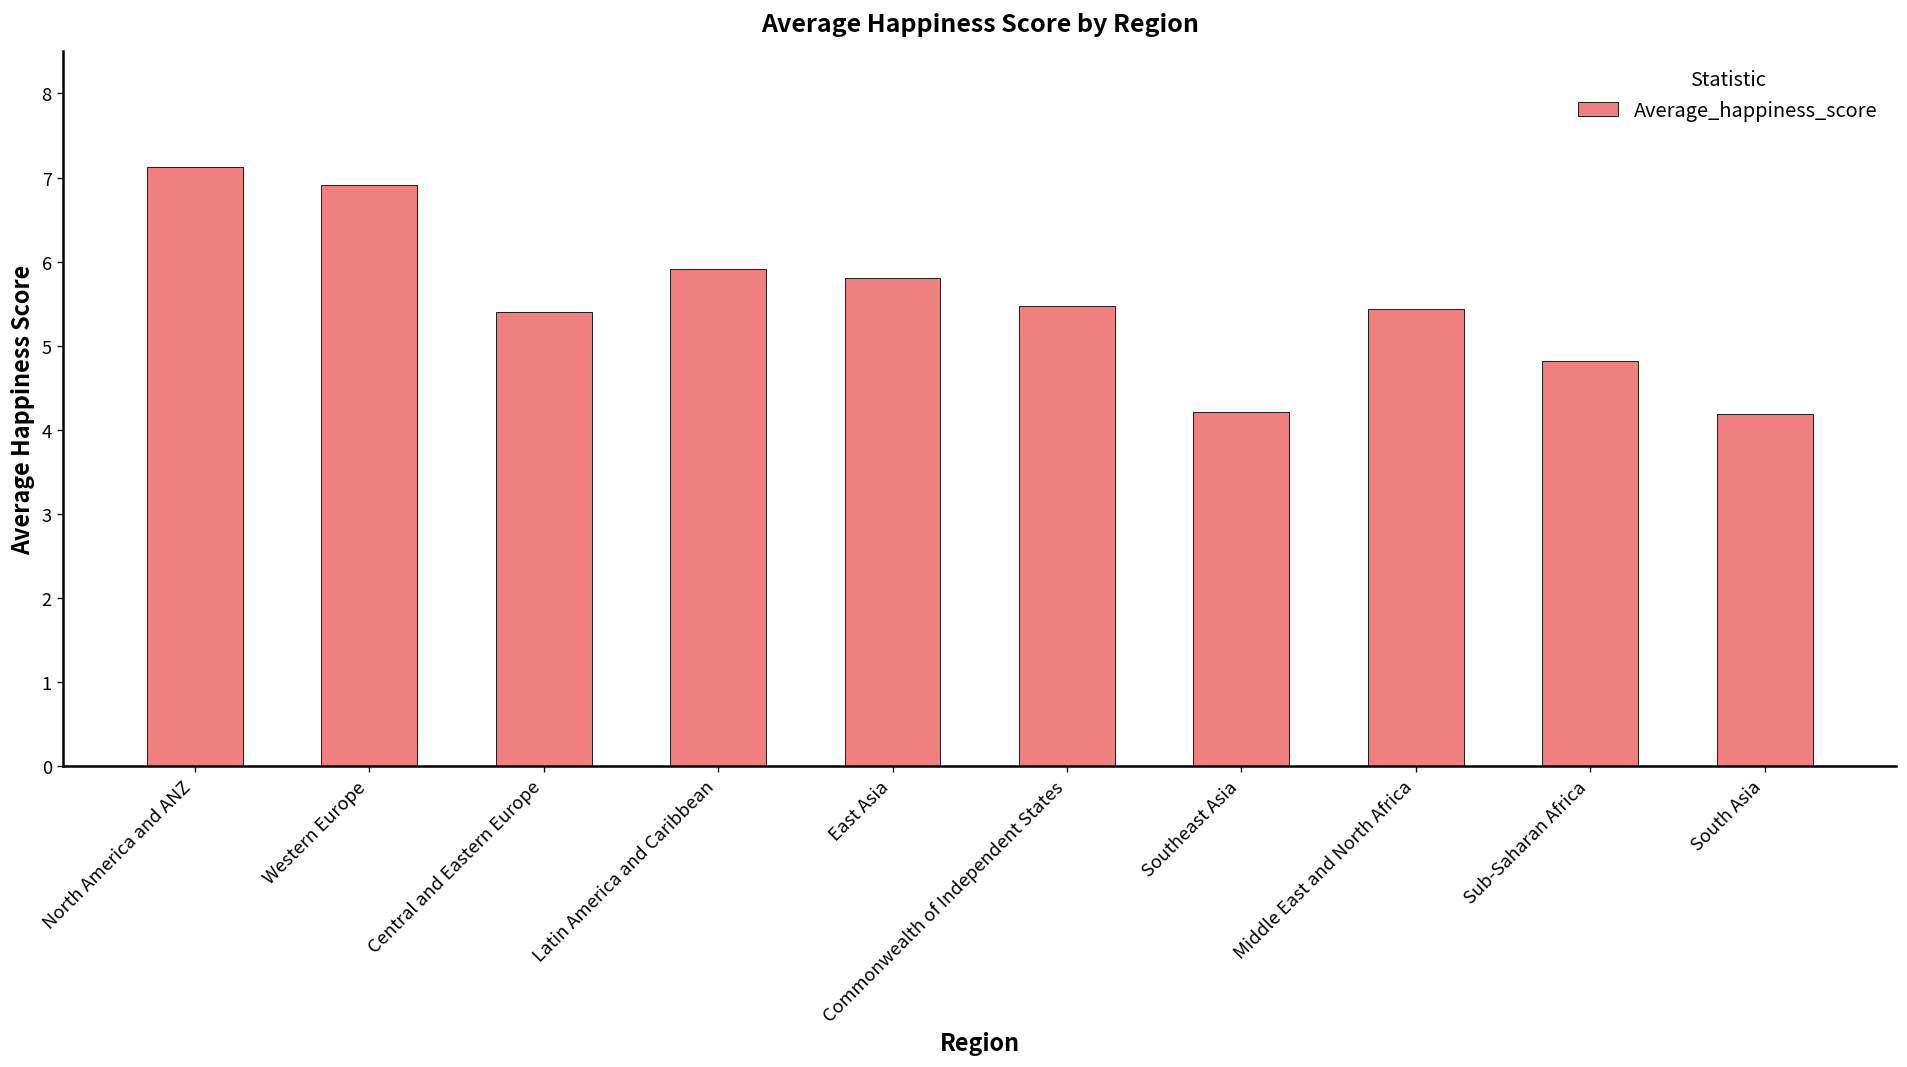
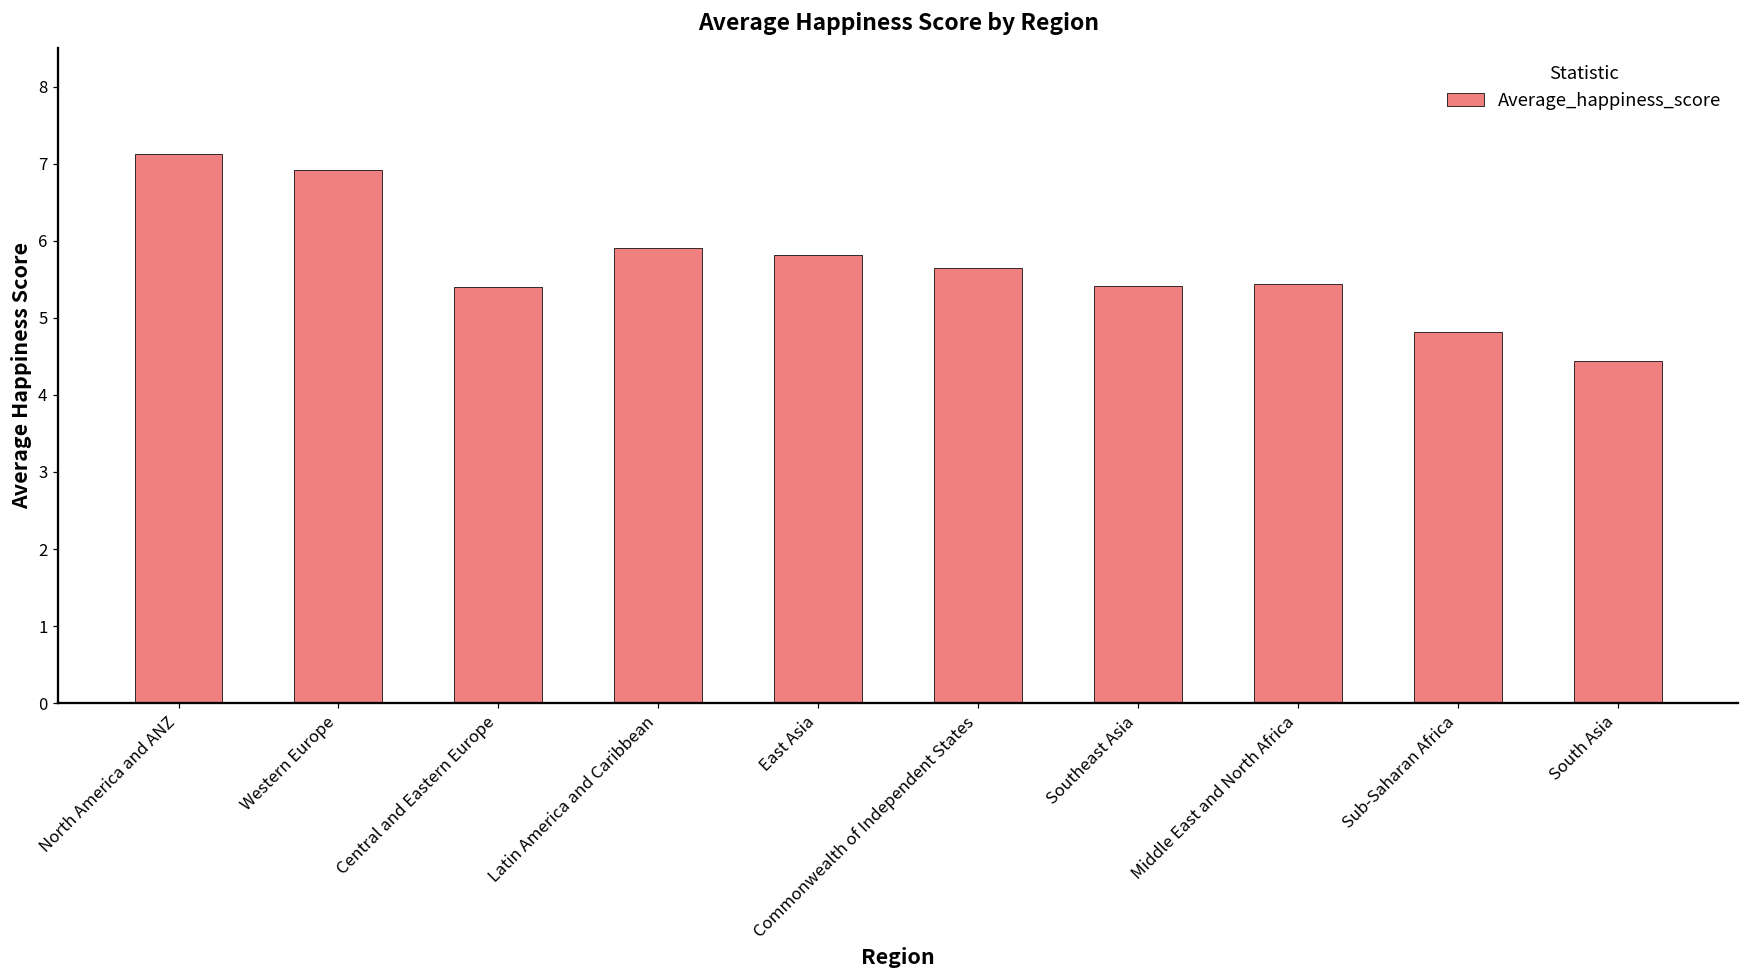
  {
    "North America and ANZ": 7.1,
    "Western Europe": 6.9,
    "Central and Eastern Europe": 5.4,
    "Latin America and Caribbean": 5.9,
    "East Asia": 5.8,
-   "Commonwealth of Independent States": 5.5,
-   "Southeast Asia": 4.2,
+   "Commonwealth of Independent States": 5.6,
+   "Southeast Asia": 5.4,
    "Middle East and North Africa": 5.4,
    "Sub-Saharan Africa": 4.8,
-   "South Asia": 4.2
+   "South Asia": 4.4
  }
